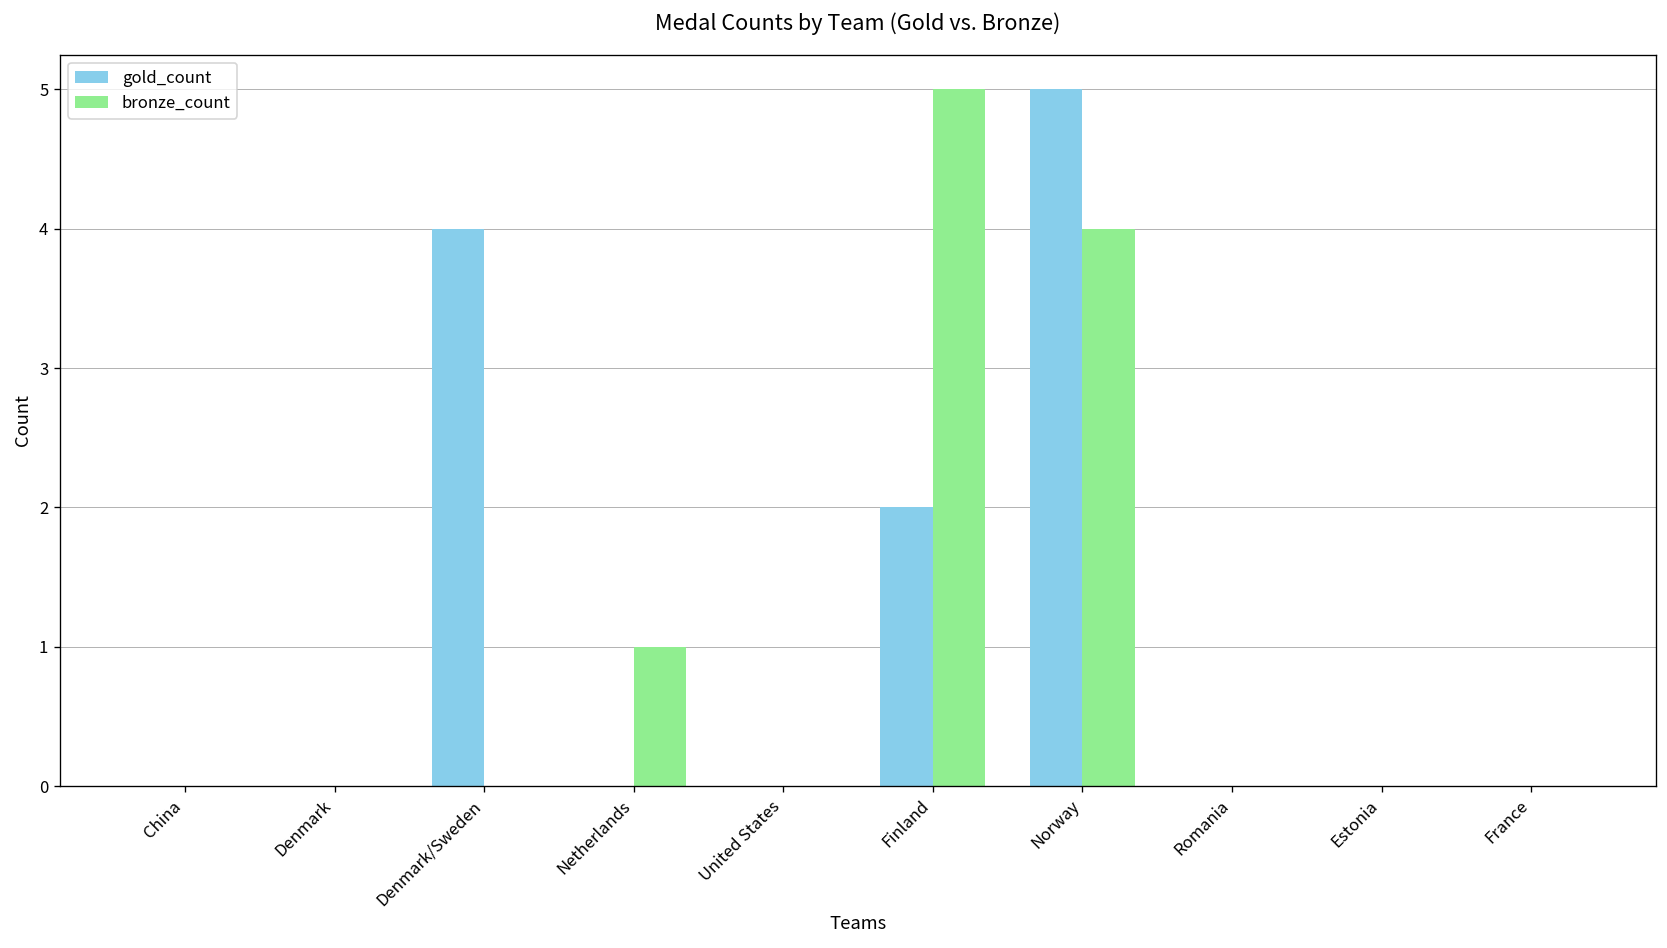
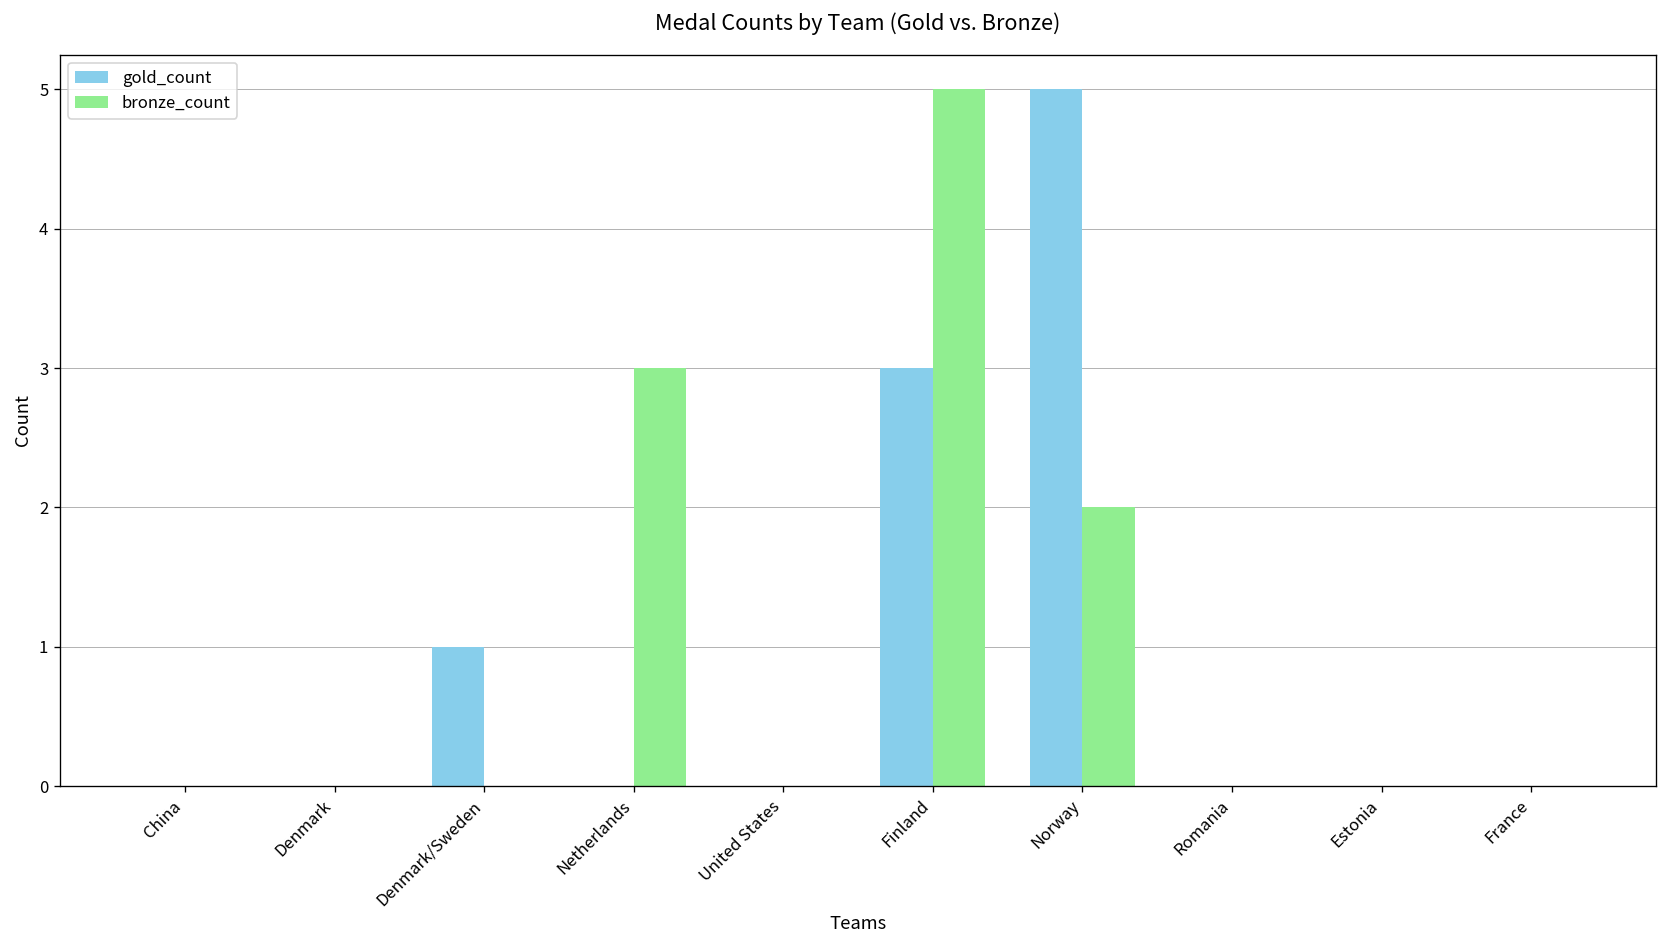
  {
    "gold_count": {
      "China": 0,
      "Denmark": 0,
-     "Denmark/Sweden": 4,
+     "Denmark/Sweden": 1,
      "Netherlands": 0,
      "United States": 0,
-     "Finland": 2,
+     "Finland": 3,
      "Norway": 5,
      "Romania": 0,
      "Estonia": 0,
      "France": 0
    },
    "bronze_count": {
      "China": 0,
      "Denmark": 0,
      "Denmark/Sweden": 0,
-     "Netherlands": 1,
+     "Netherlands": 3,
      "United States": 0,
      "Finland": 5,
-     "Norway": 4,
+     "Norway": 2,
      "Romania": 0,
      "Estonia": 0,
      "France": 0
    }
  }
